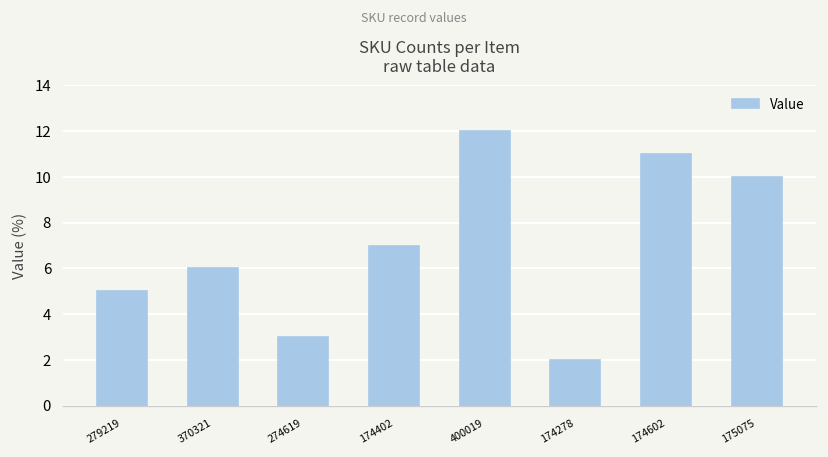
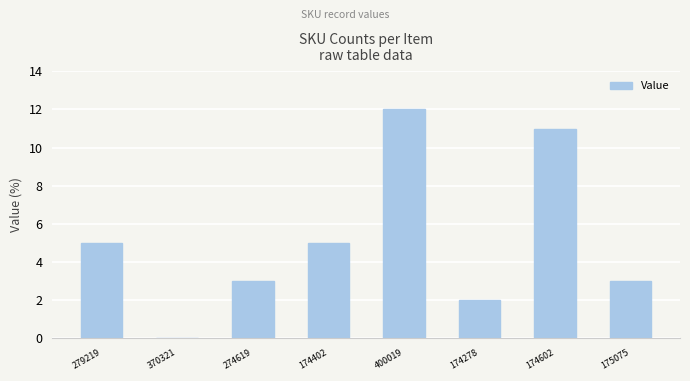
  {
    "279219": 5,
-   "370321": 6,
+   "370321": 0,
    "274619": 3,
-   "174402": 7,
+   "174402": 5,
    "400019": 12,
    "174278": 2,
    "174602": 11,
-   "175075": 10
+   "175075": 3
  }
